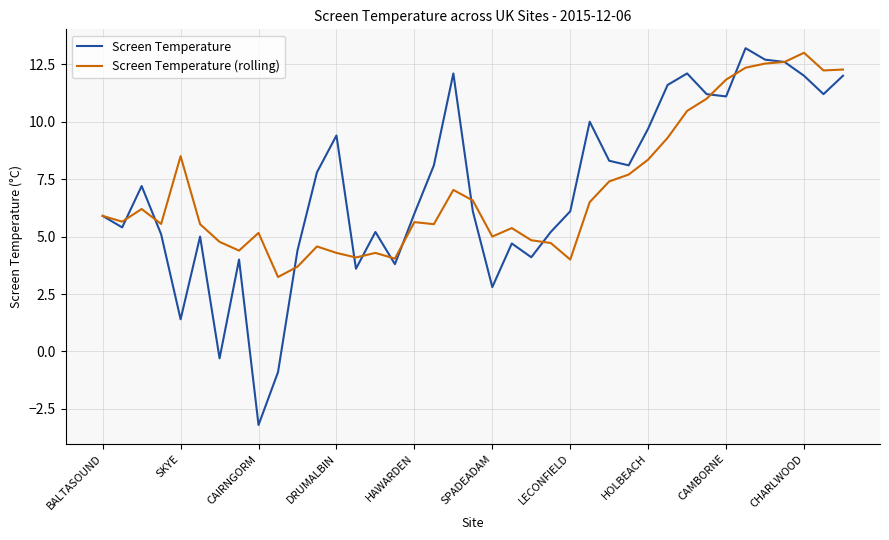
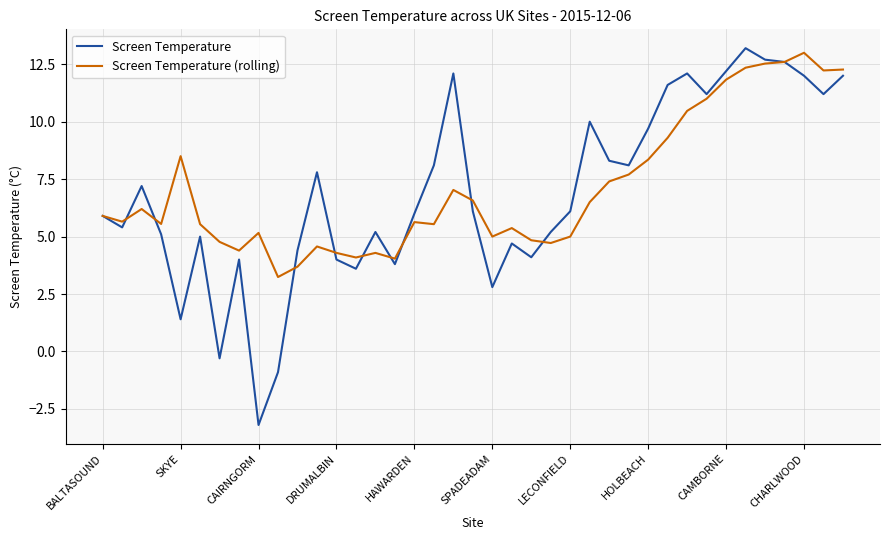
  {
    "Screen Temperature": {
      "SKYE": 1.4,
      "CAIRNGORM": -3.2,
-     "DRUMALBIN": 9.4,
+     "DRUMALBIN": 4.0,
      "HAWARDEN": 6.0,
      "SPADEADAM": 2.8,
      "LECONFIELD": 6.1,
      "HOLBEACH": 9.7,
-     "CAMBORNE": 11.1,
+     "CAMBORNE": 12.2,
      "CHARLWOOD": 12.0
    },
    "Screen Temperature (rolling)": {
      "SKYE": 8.5,
      "CAIRNGORM": 5.2,
      "DRUMALBIN": 4.3,
      "HAWARDEN": 5.6,
      "SPADEADAM": 5,
-     "LECONFIELD": 4,
+     "LECONFIELD": 5,
      "HOLBEACH": 8.4,
      "CAMBORNE": 11.8,
      "CHARLWOOD": 13
    }
  }
